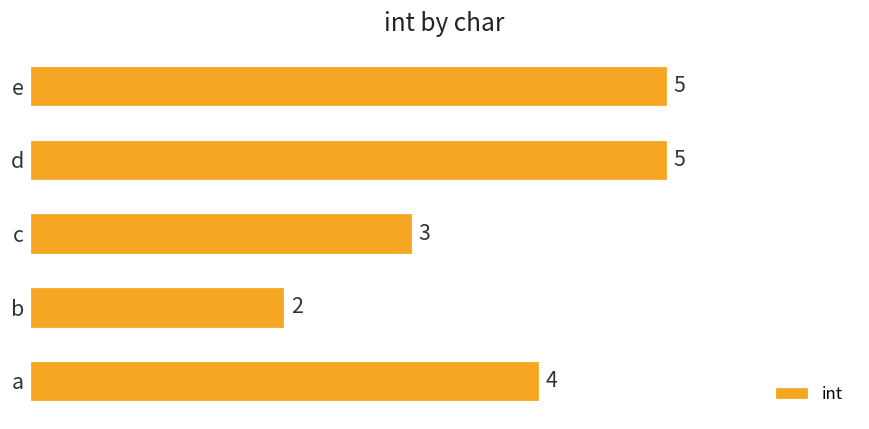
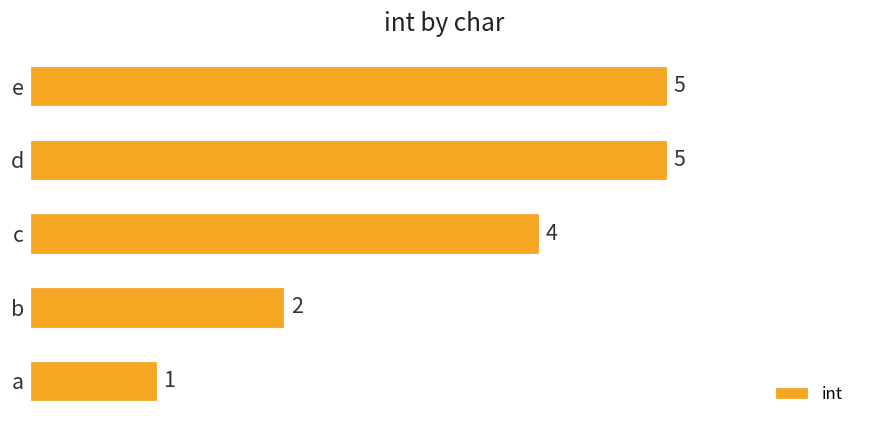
  {
    "e": 5,
    "d": 5,
-   "c": 3,
+   "c": 4,
    "b": 2,
-   "a": 4
+   "a": 1
  }
